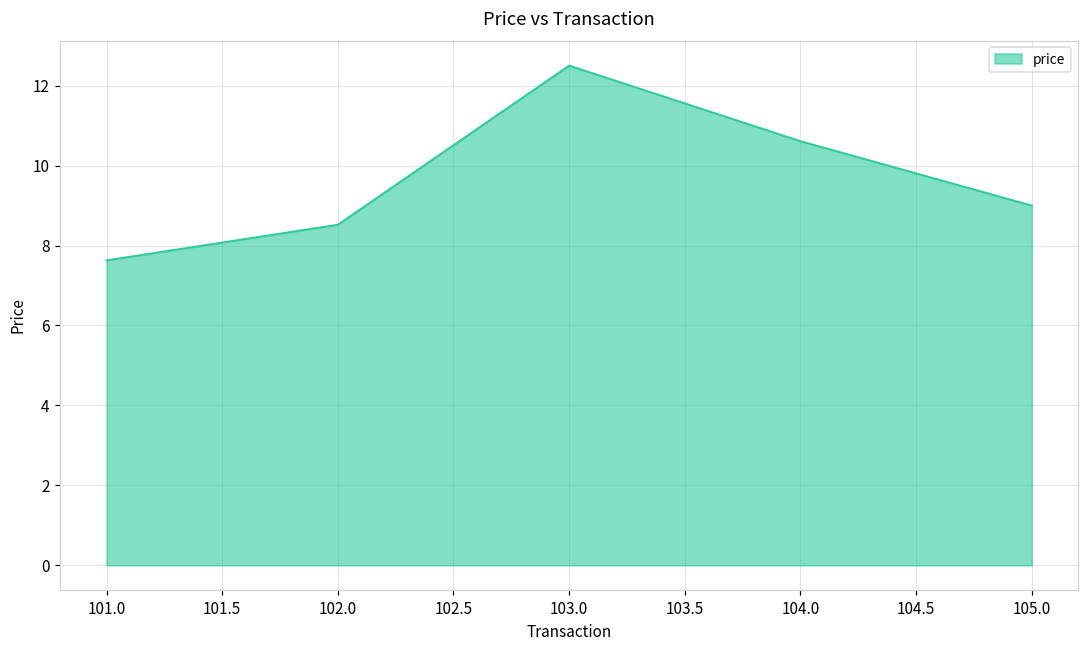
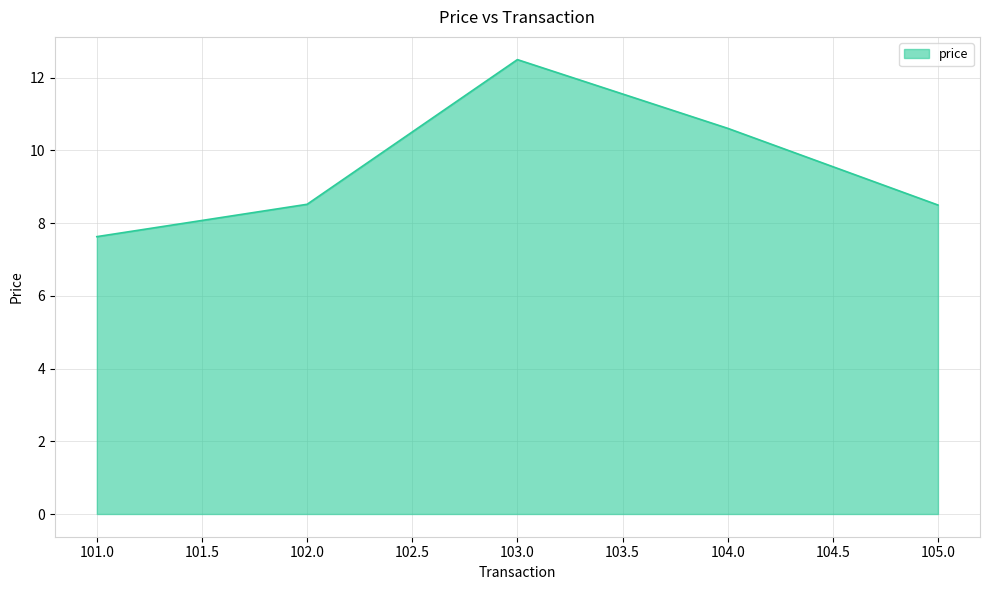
  {
    "101.0": 7.6,
    "102.0": 8.5,
    "103.0": 12.5,
    "104.0": 10.6,
-   "105.0": 9.0
+   "105.0": 8.5
  }
